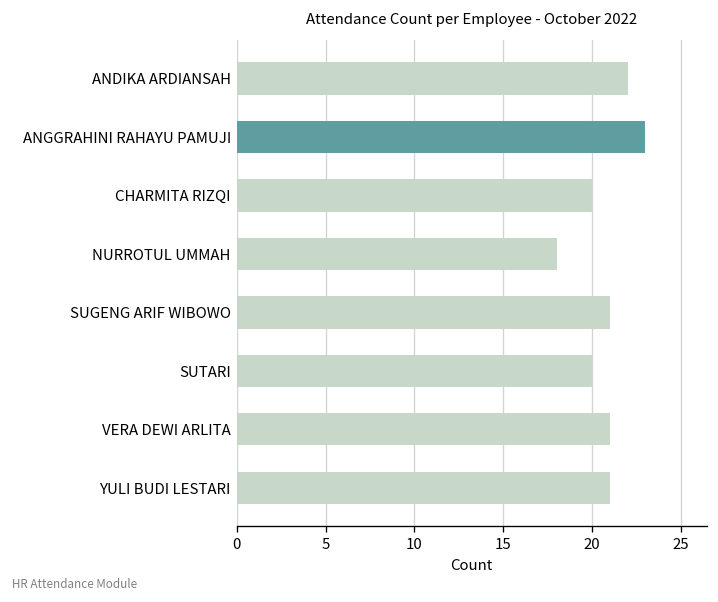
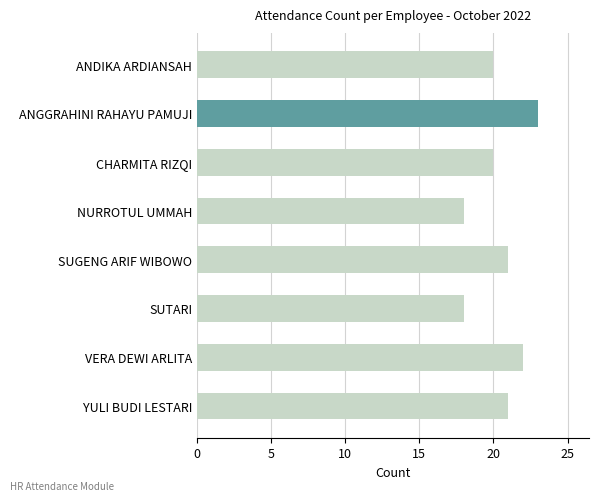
  {
-   "ANDIKA ARDIANSAH": 22,
+   "ANDIKA ARDIANSAH": 20,
    "ANGGRAHINI RAHAYU PAMUJI": 23,
    "CHARMITA RIZQI": 20,
    "NURROTUL UMMAH": 18,
    "SUGENG ARIF WIBOWO": 21,
-   "SUTARI": 20,
-   "VERA DEWI ARLITA": 21,
+   "SUTARI": 18,
+   "VERA DEWI ARLITA": 22,
    "YULI BUDI LESTARI": 21
  }
